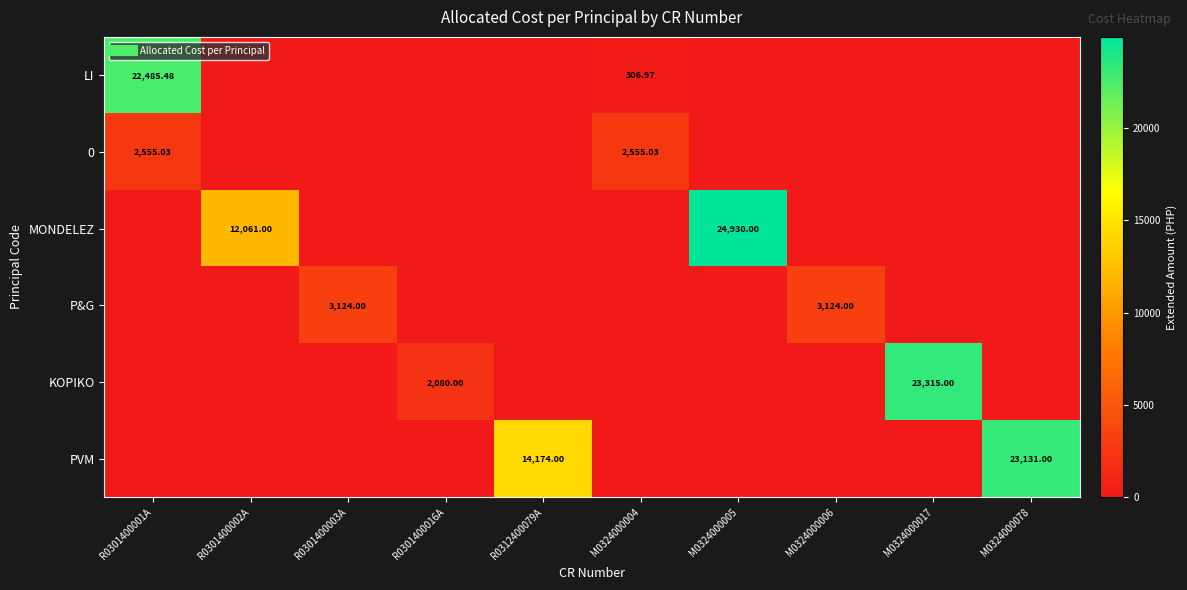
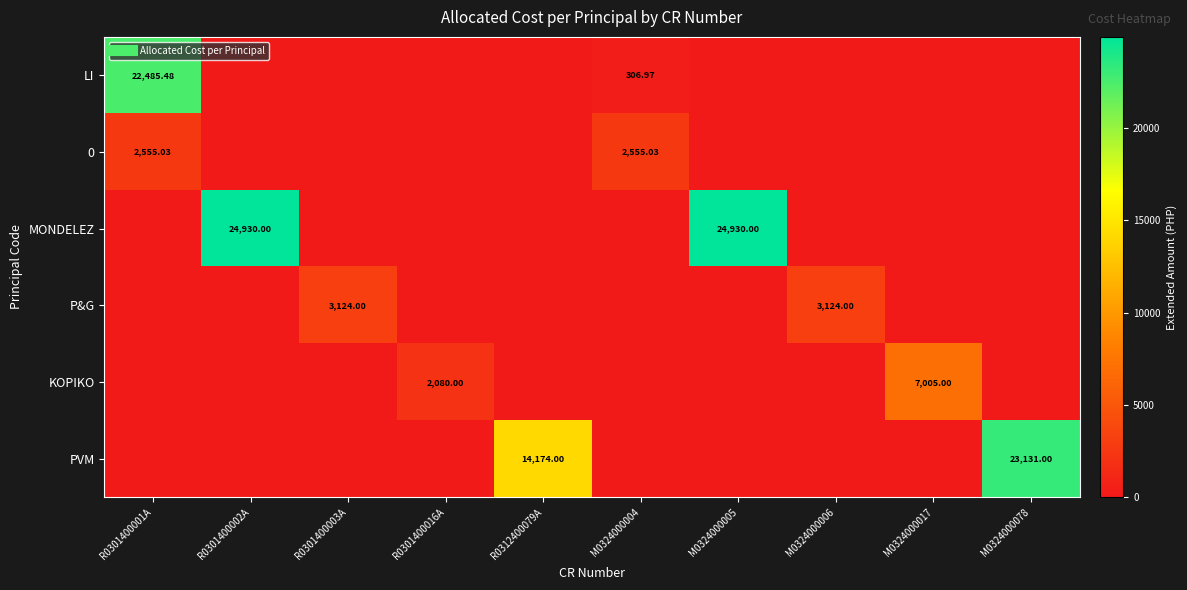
  {
    "LI": {
      "R0301400001A": "22,485.48",
      "M0324000004": "306.97"
    },
    "0": {
      "R0301400001A": "2,555.03",
      "M0324000004": "2,555.03"
    },
    "MONDELEZ": {
-     "R0301400002A": "12,061.00",
+     "R0301400002A": "24,930.00",
      "M0324000005": "24,930.00"
    },
    "P&G": {
      "R0301400003A": "3,124.00",
      "M0324000006": "3,124.00"
    },
    "KOPIKO": {
      "R0301400016A": "2,080.00",
-     "M0324000017": "23,315.00"
+     "M0324000017": "7,005.00"
    },
    "PVM": {
      "R0312400079A": "14,174.00",
      "M0324000078": "23,131.00"
    }
  }
